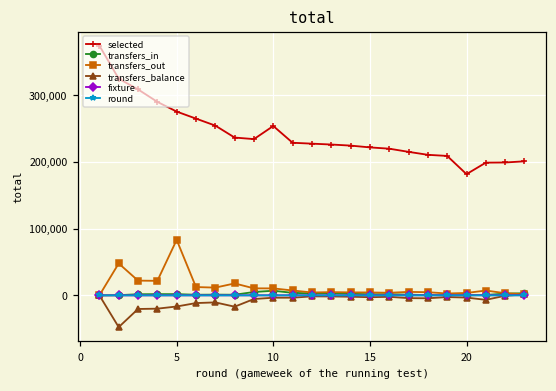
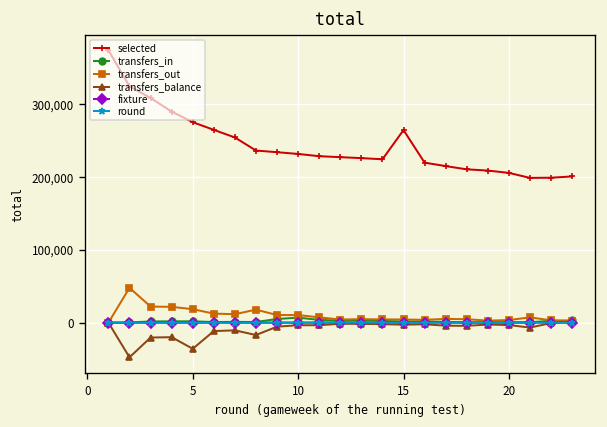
  {
    "selected": {
-     "10": "250,000",
-     "15": "220,000",
-     "20": "180,000"
+     "10": "230,000",
+     "15": "260,000",
+     "20": "210,000"
    },
    "transfers_out": {
-     "5": "80,000"
+     "5": "20,000"
    },
    "transfers_balance": {
-     "5": "-20,000"
+     "5": "-40,000"
    }
  }
